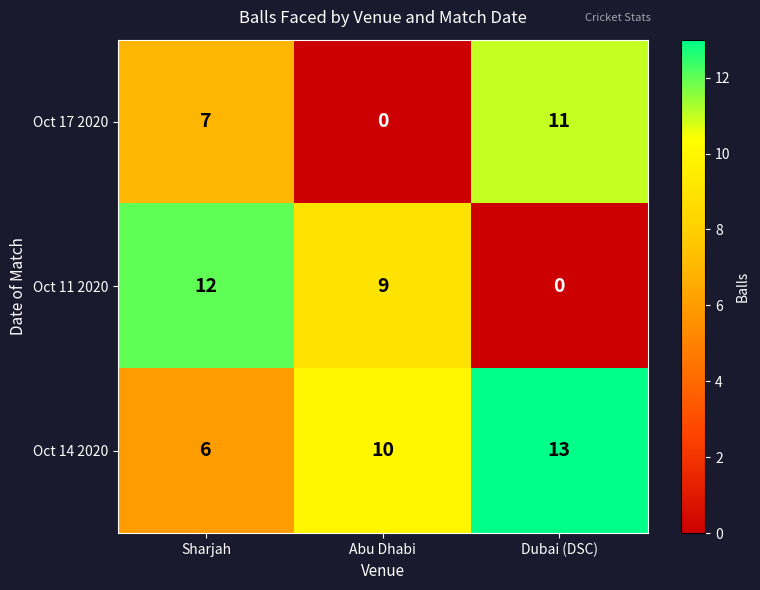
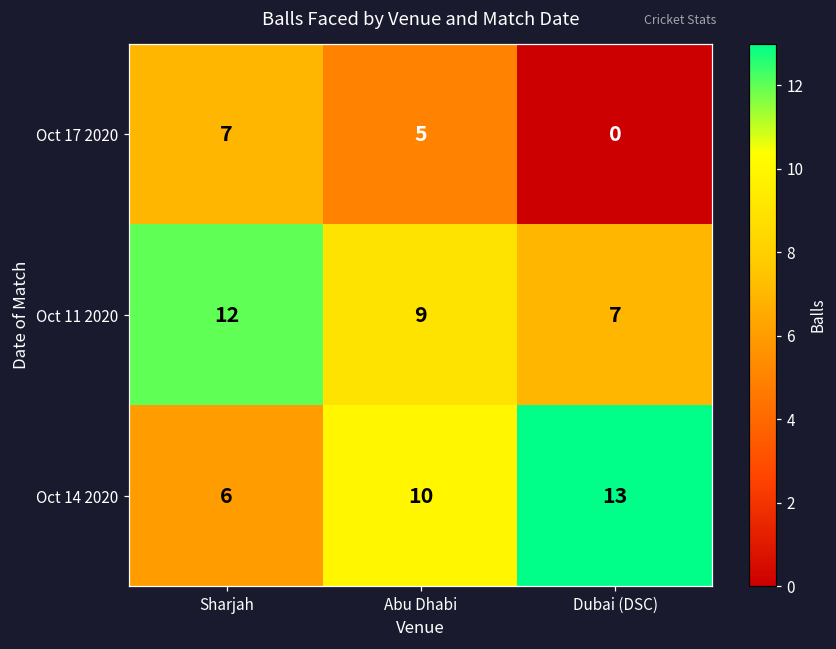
  {
    "Oct 17 2020": {
      "Sharjah": 7,
-     "Abu Dhabi": 0,
-     "Dubai (DSC)": 11
+     "Abu Dhabi": 5,
+     "Dubai (DSC)": 0
    },
    "Oct 11 2020": {
      "Sharjah": 12,
      "Abu Dhabi": 9,
-     "Dubai (DSC)": 0
+     "Dubai (DSC)": 7
    },
    "Oct 14 2020": {
      "Sharjah": 6,
      "Abu Dhabi": 10,
      "Dubai (DSC)": 13
    }
  }
